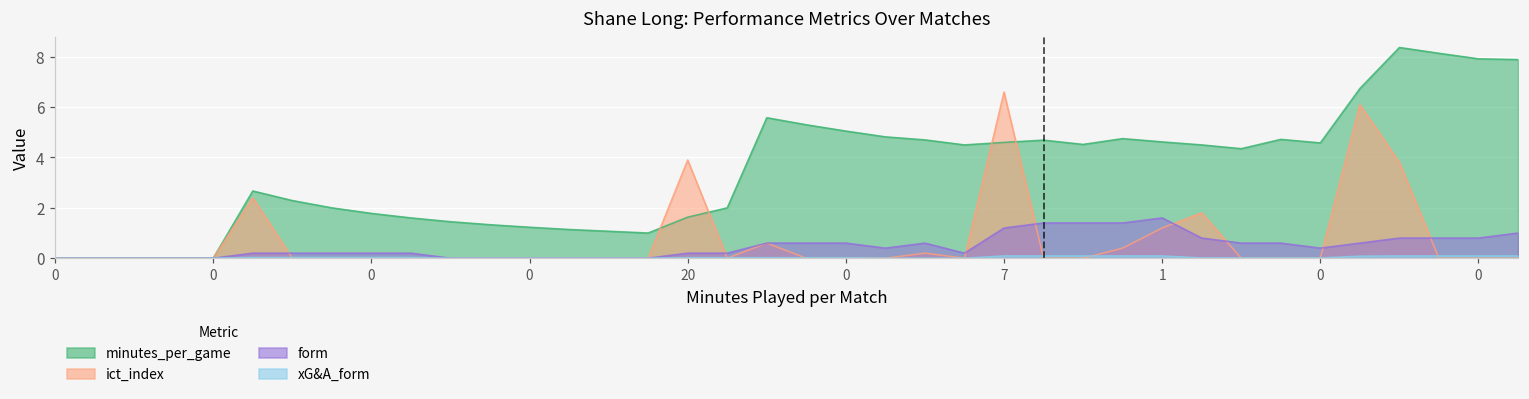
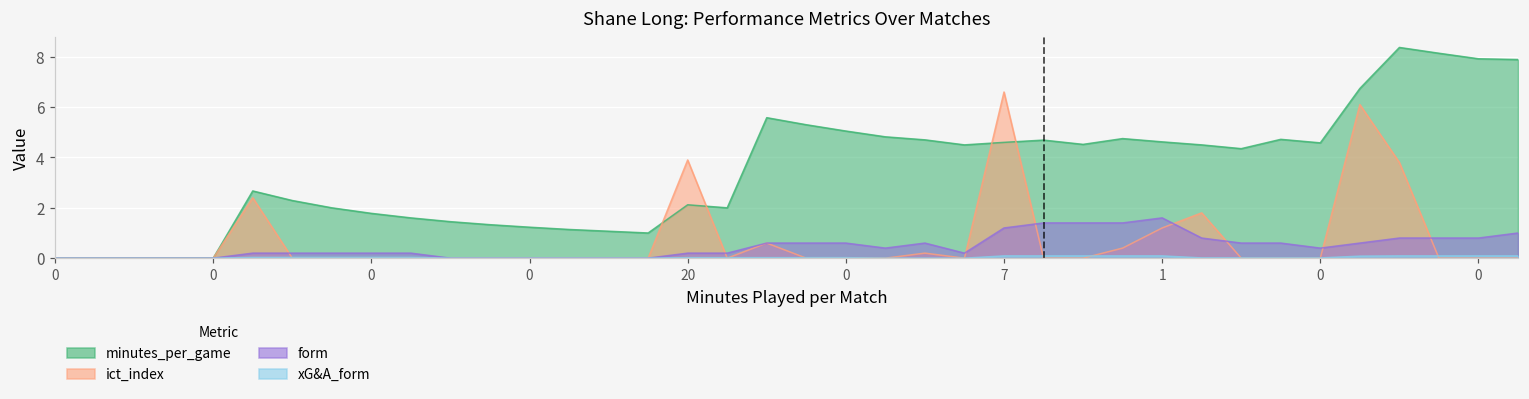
  {
    "minutes_per_game": {
-     "20": 1.6
+     "20": 2.1
    },
    "ict_index": {
      "20": 3.9
    },
    "form": {
      "20": 0.2
    },
    "xG&A_form": {
      "20": 0.0
    }
  }
